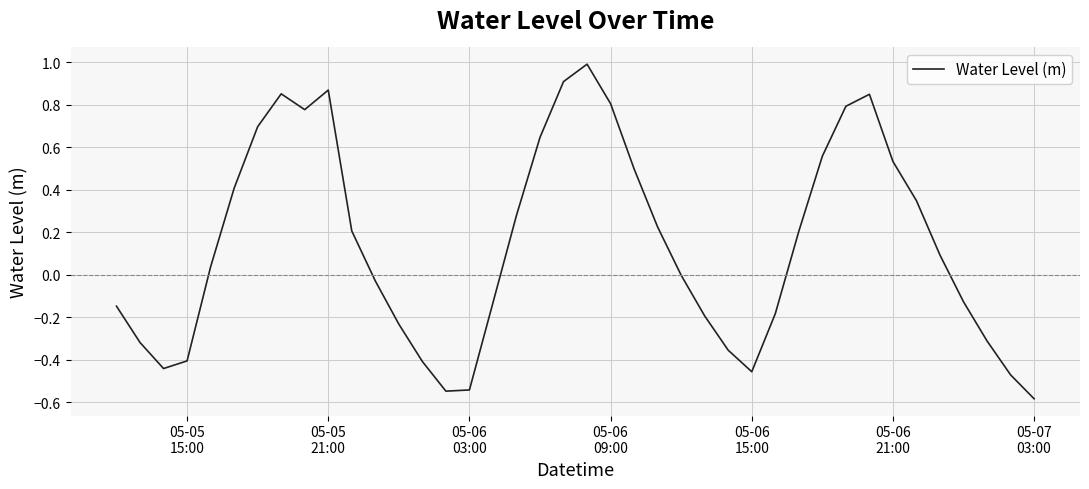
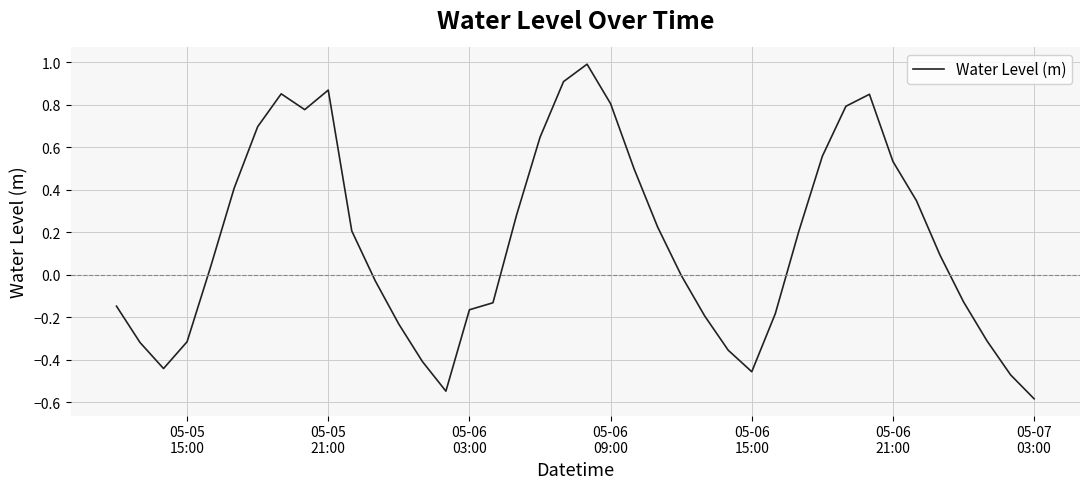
  {
-   "05-05 15:00": -0.41,
+   "05-05 15:00": -0.32,
    "05-05 21:00": 0.87,
-   "05-06 03:00": -0.54,
+   "05-06 03:00": -0.17,
    "05-06 09:00": 0.80,
    "05-06 15:00": -0.46,
    "05-06 21:00": 0.53,
    "05-07 03:00": -0.58
  }
